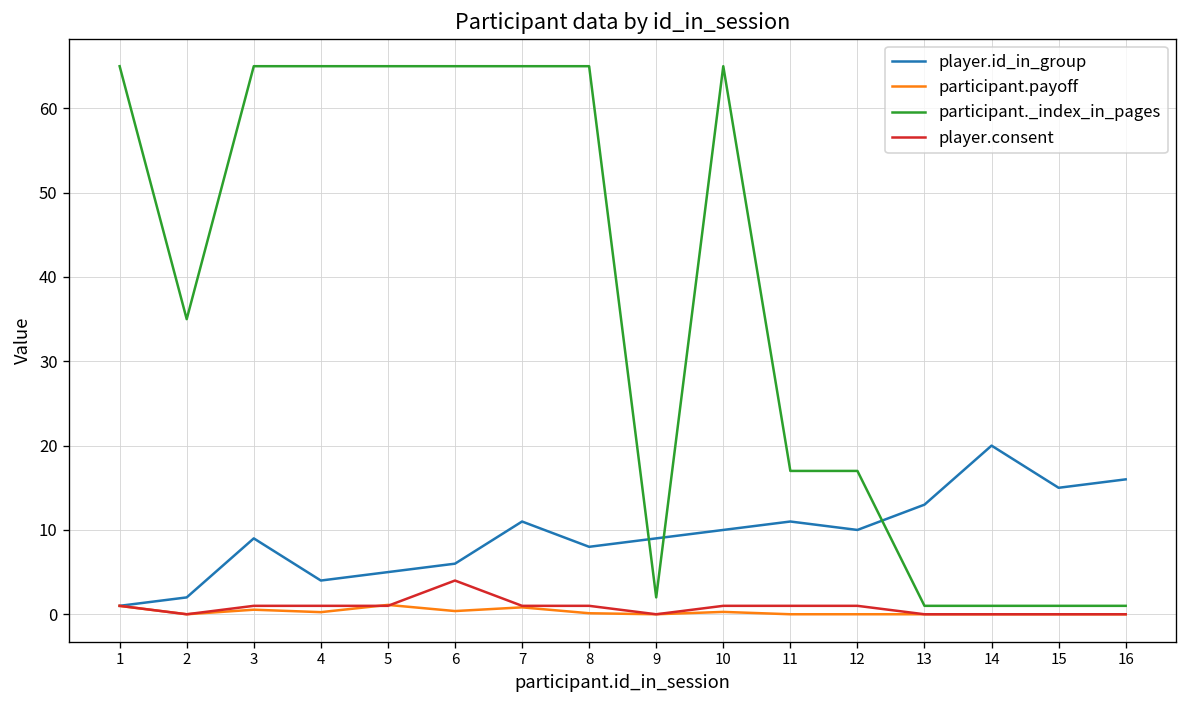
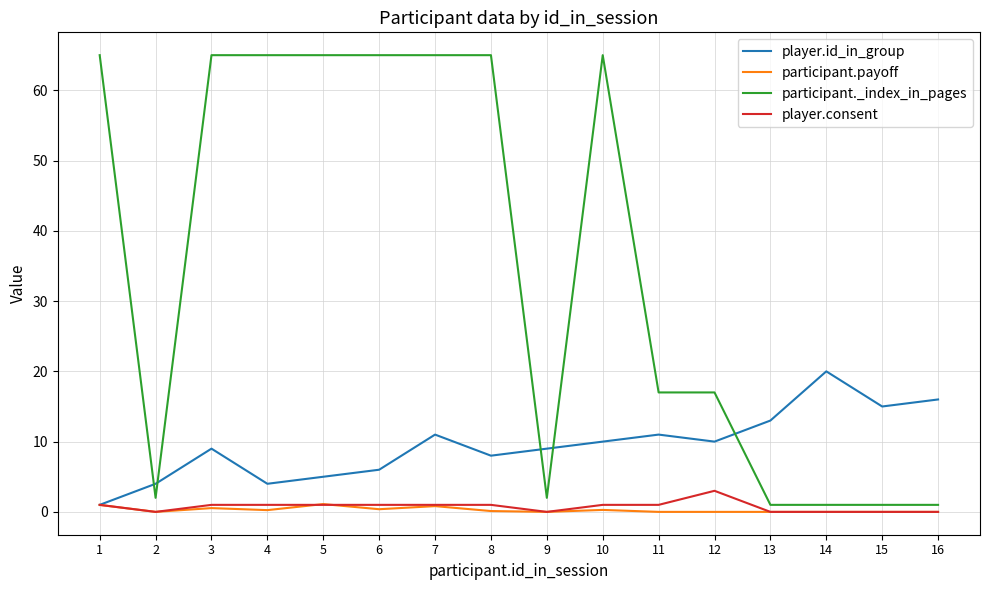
  {
    "player.id_in_group": {
-     "2": 2,
+     "2": 4,
      "3": 9,
      "4": 4,
      "5": 5,
      "6": 6,
      "7": 11,
      "8": 8,
      "9": 9,
      "10": 10,
      "11": 11,
      "12": 10,
      "13": 13,
      "14": 20,
      "15": 15,
      "16": 16
    },
    "participant.payoff": {
      "3": 1,
      "4": 0,
      "6": 0,
      "8": 0,
      "10": 0,
      "11": 0,
      "12": 0
    },
    "participant._index_in_pages": {
      "1": 65,
-     "2": 35,
+     "2": 2,
      "3": 65,
      "4": 65,
      "5": 65,
      "6": 65,
      "7": 65,
      "8": 65,
      "9": 2,
      "10": 65,
      "11": 17,
      "12": 17,
      "13": 1,
      "14": 1,
      "15": 1,
      "16": 1
    },
    "player.consent": {
      "3": 1,
      "4": 1,
-     "6": 4,
+     "6": 1,
      "8": 1,
      "10": 1,
      "11": 1,
-     "12": 1
+     "12": 3
    }
  }
